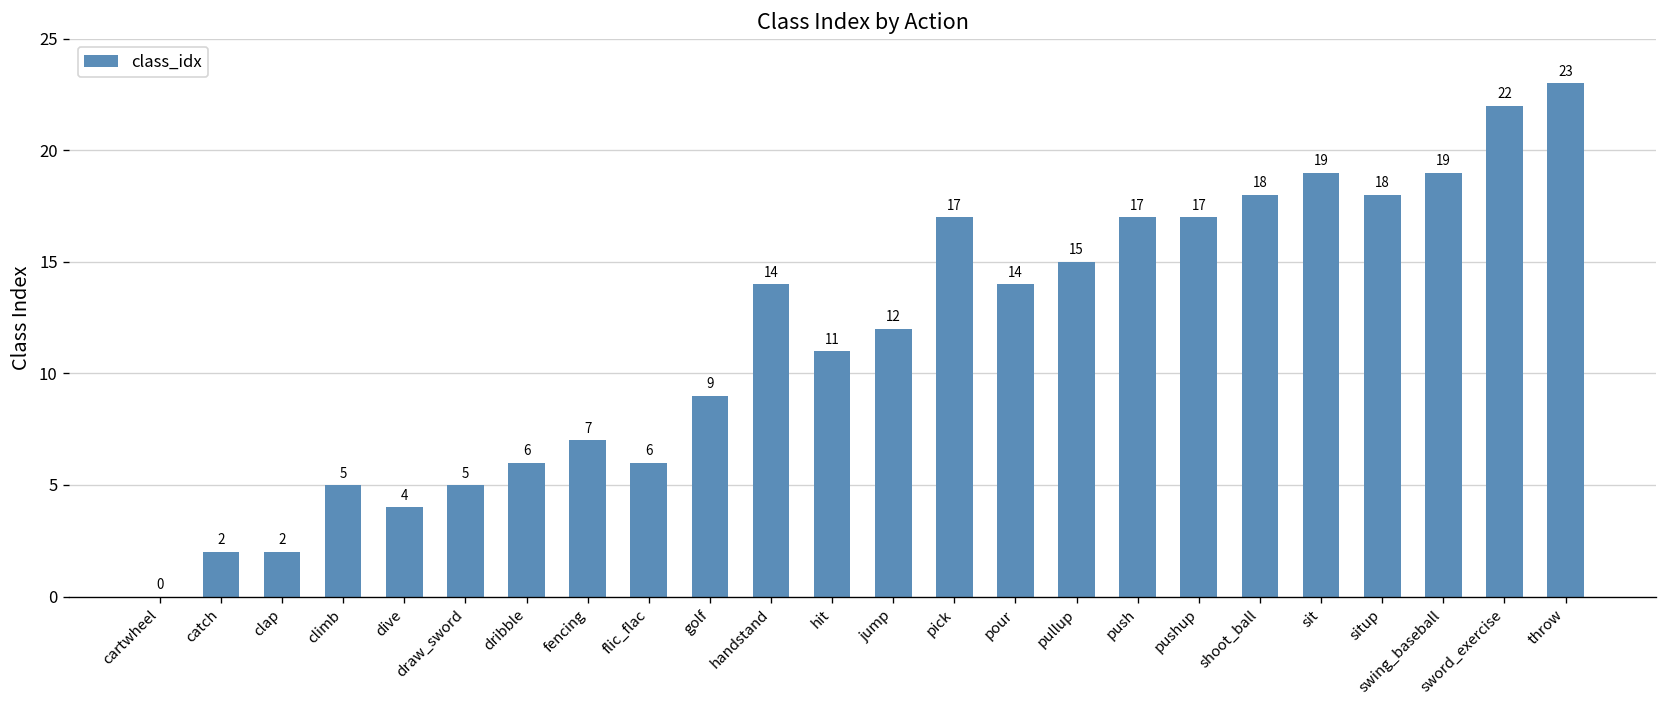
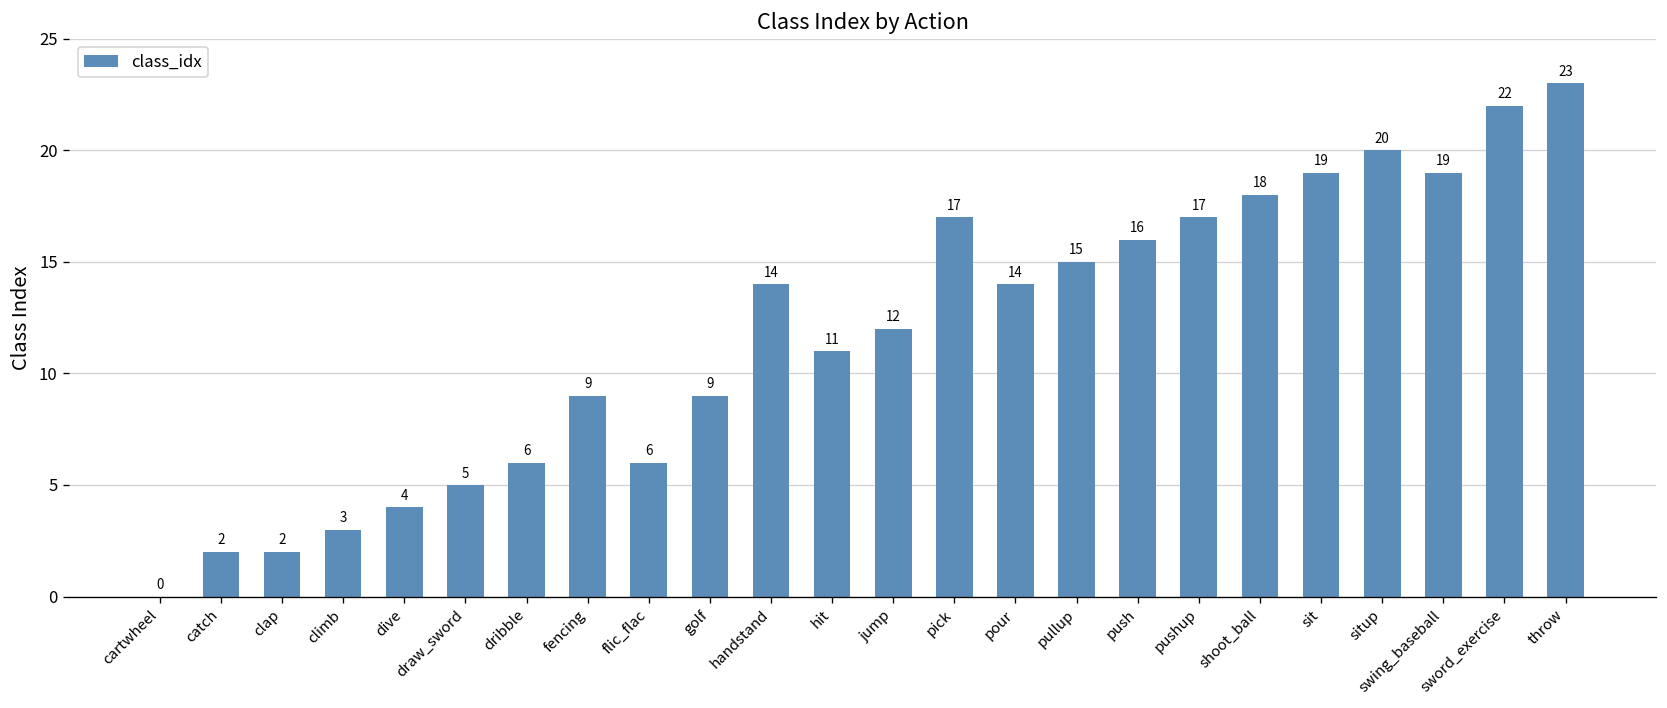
  {
    "cartwheel": 0,
    "catch": 2,
    "clap": 2,
-   "climb": 5,
+   "climb": 3,
    "dive": 4,
    "draw_sword": 5,
    "dribble": 6,
-   "fencing": 7,
+   "fencing": 9,
    "flic_flac": 6,
    "golf": 9,
    "handstand": 14,
    "hit": 11,
    "jump": 12,
    "pick": 17,
    "pour": 14,
    "pullup": 15,
-   "push": 17,
+   "push": 16,
    "pushup": 17,
    "shoot_ball": 18,
    "sit": 19,
-   "situp": 18,
+   "situp": 20,
    "swing_baseball": 19,
    "sword_exercise": 22,
    "throw": 23
  }
